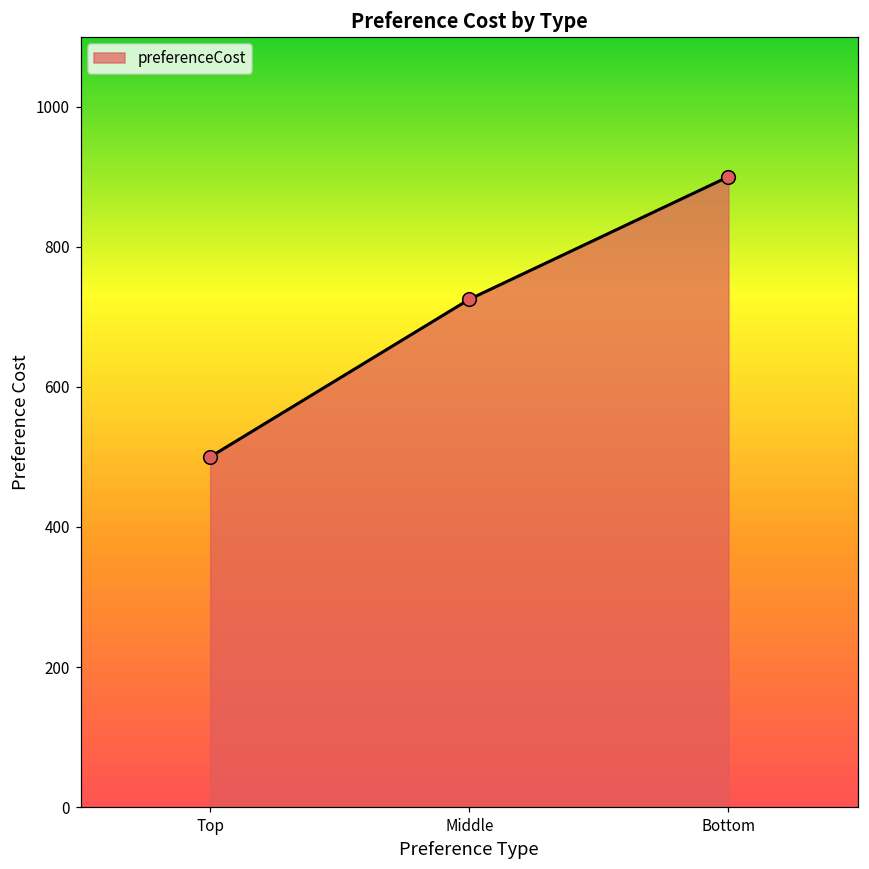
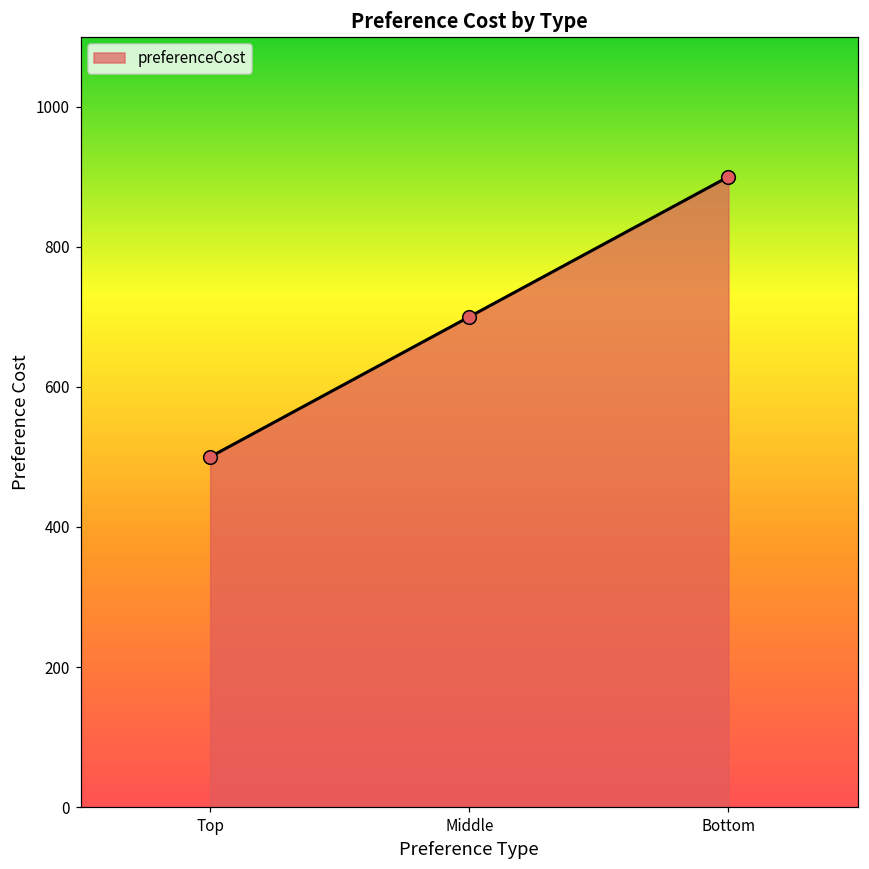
  {
    "Top": 500,
-   "Middle": 730,
+   "Middle": 700,
    "Bottom": 900
  }
